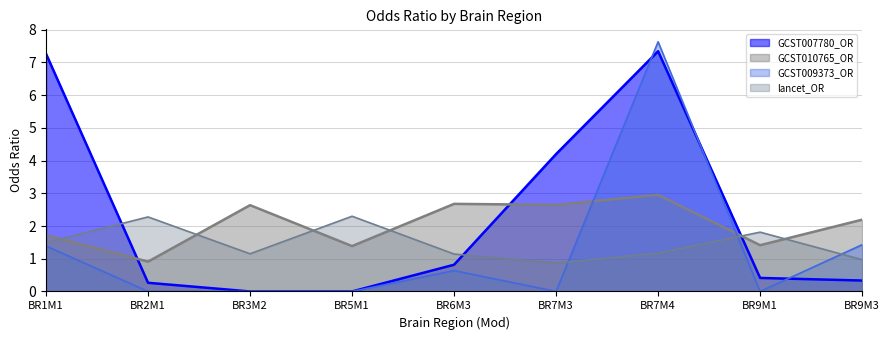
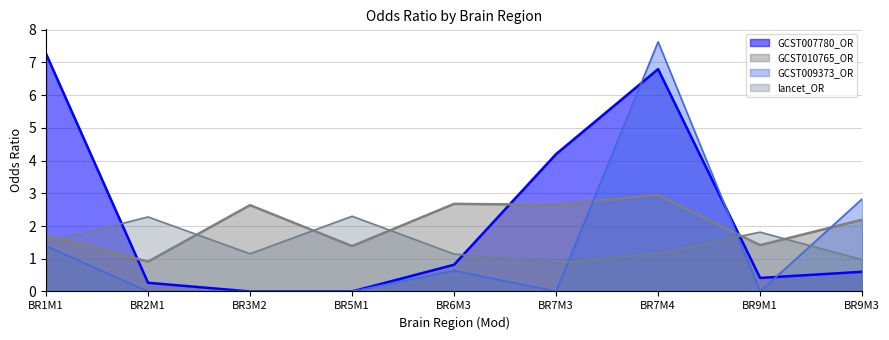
  {
    "GCST007780_OR": {
      "BR1M1": 7.3,
      "BR2M1": 0.3,
      "BR6M3": 0.8,
      "BR7M3": 4.2,
-     "BR7M4": 7.3,
+     "BR7M4": 6.8,
      "BR9M1": 0.4,
-     "BR9M3": 0.3
+     "BR9M3": 0.6
    },
    "GCST009373_OR": {
      "BR1M1": 1.4,
      "BR2M1": 0.0,
      "BR6M3": 0.6,
      "BR7M3": 0.0,
      "BR7M4": 7.6,
      "BR9M1": 0.0,
-     "BR9M3": 1.4
+     "BR9M3": 2.8
    }
  }
